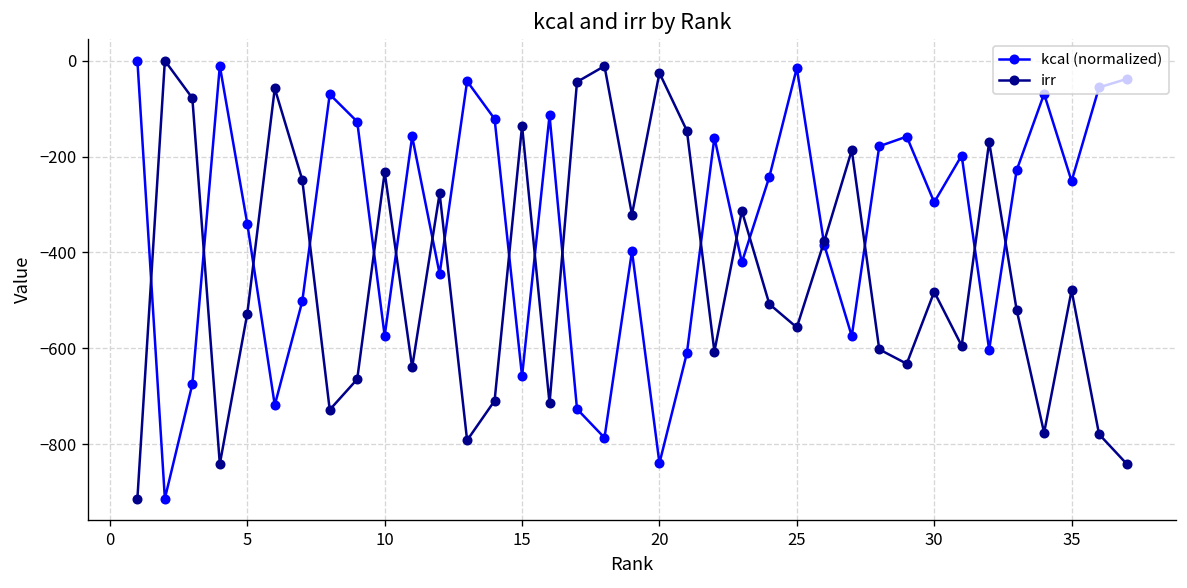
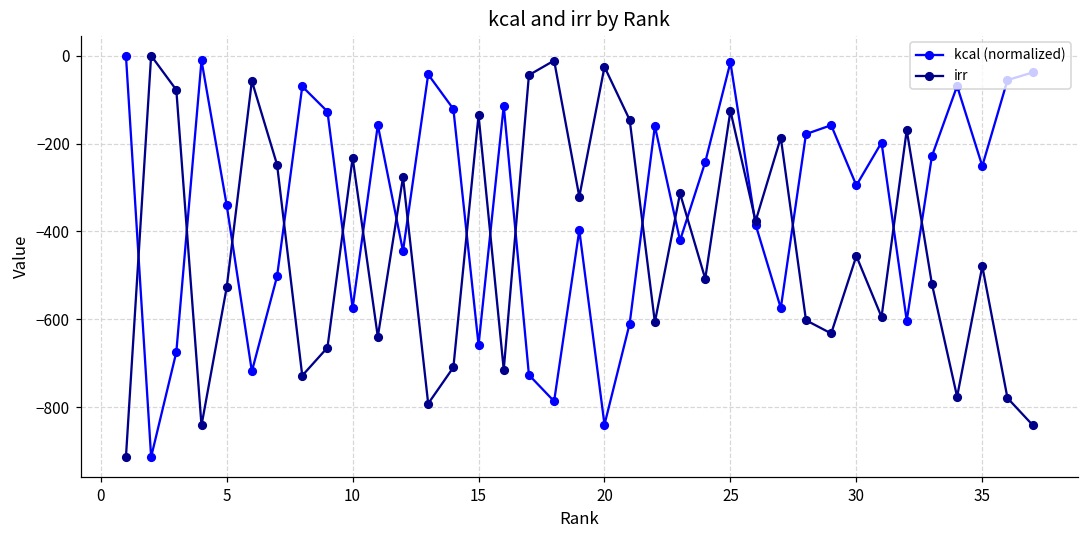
  {
    "kcal (normalized)": {
      "5": -340,
      "10": -570,
      "15": -660,
      "20": -840,
      "25": -20,
      "30": -300,
      "35": -250
    },
    "irr": {
      "5": -530,
      "10": -230,
      "15": -140,
      "20": -30,
-     "25": -560,
-     "30": -480,
+     "25": -130,
+     "30": -460,
      "35": -480
    }
  }
